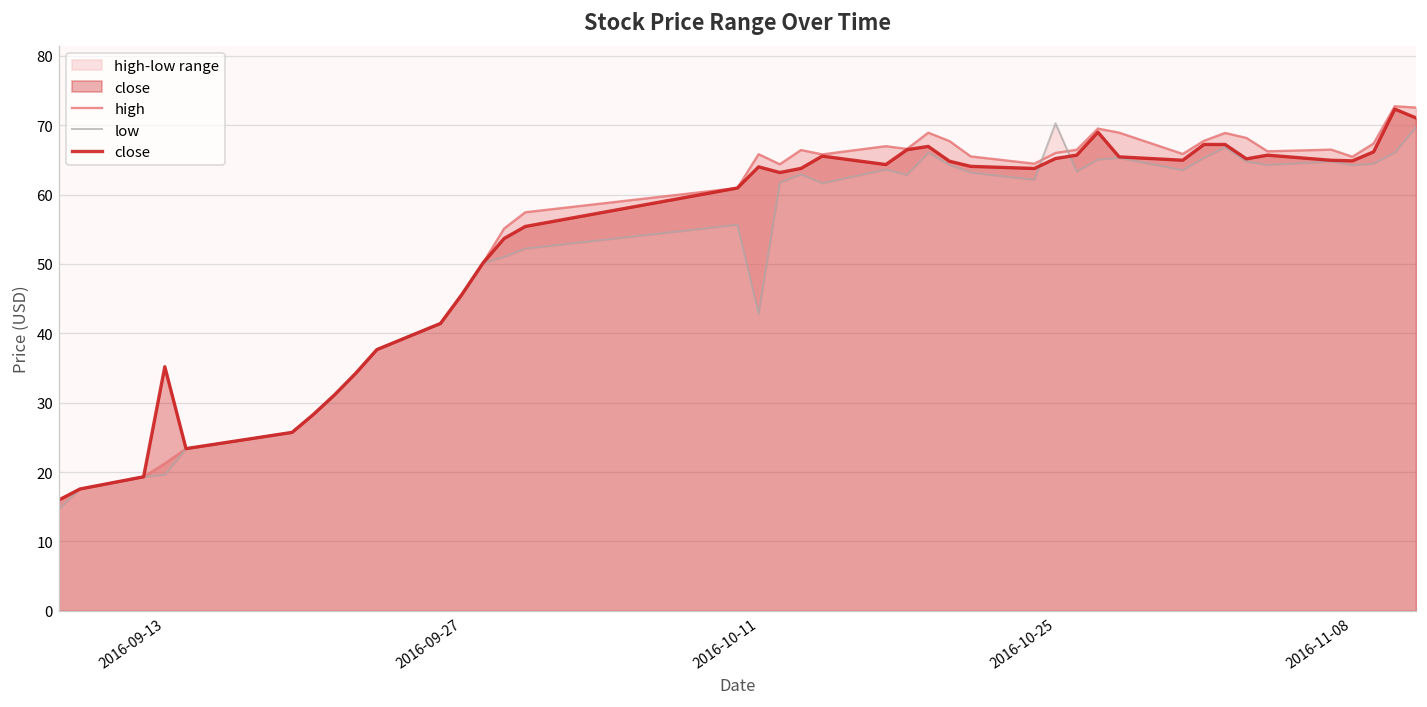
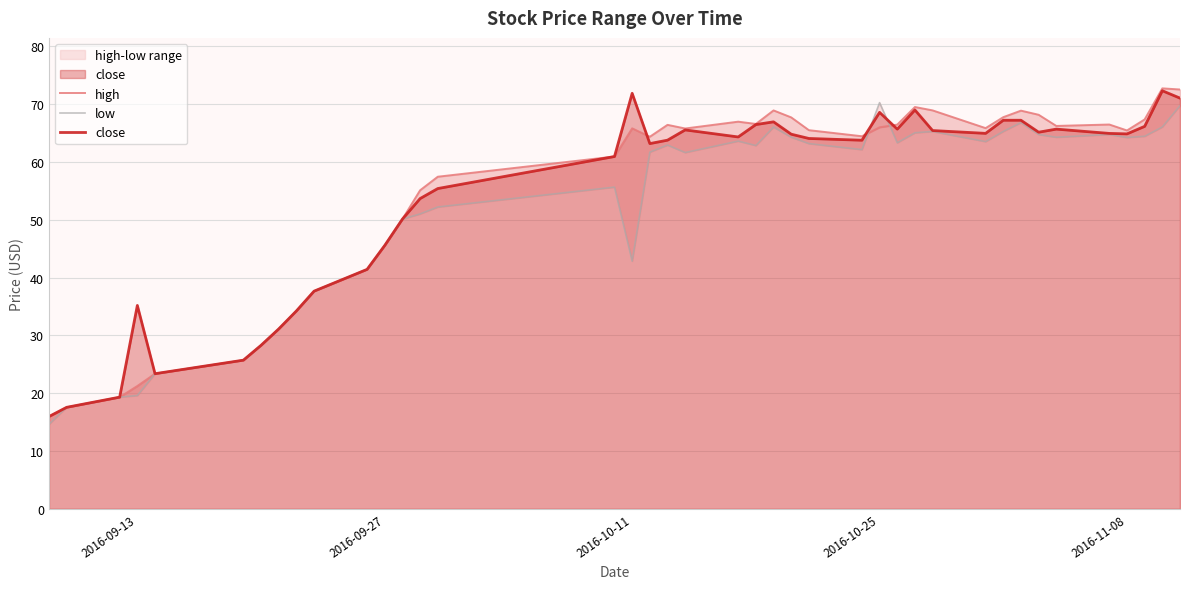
  {
    "high": {
      "2016-10-25": 66
    },
    "low": {
      "2016-09-13": 20,
      "2016-10-11": 43,
      "2016-11-08": 64
    },
    "close": {
      "2016-09-13": 35,
-     "2016-10-11": 64,
-     "2016-10-25": 65,
+     "2016-10-11": 72,
+     "2016-10-25": 69,
      "2016-11-08": 65
    }
  }
